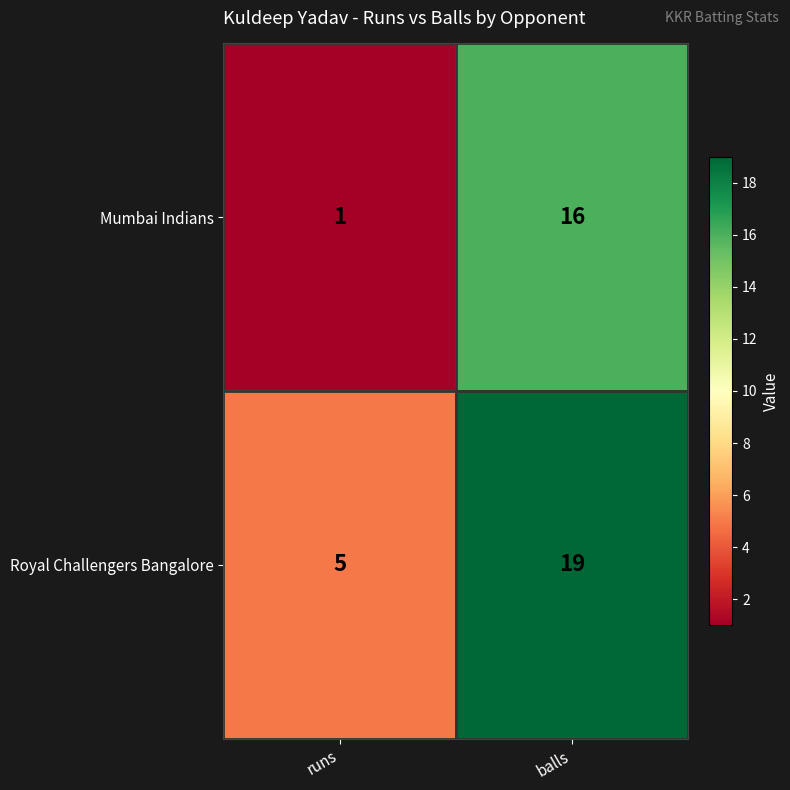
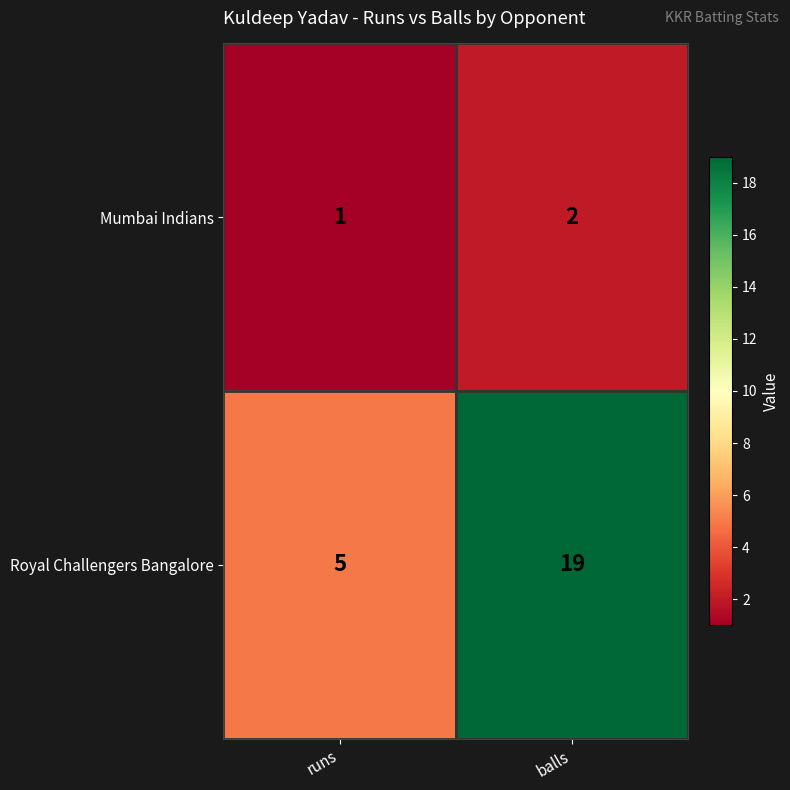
  {
    "Mumbai Indians": {
      "runs": 1,
-     "balls": 16
+     "balls": 2
    },
    "Royal Challengers Bangalore": {
      "runs": 5,
      "balls": 19
    }
  }
